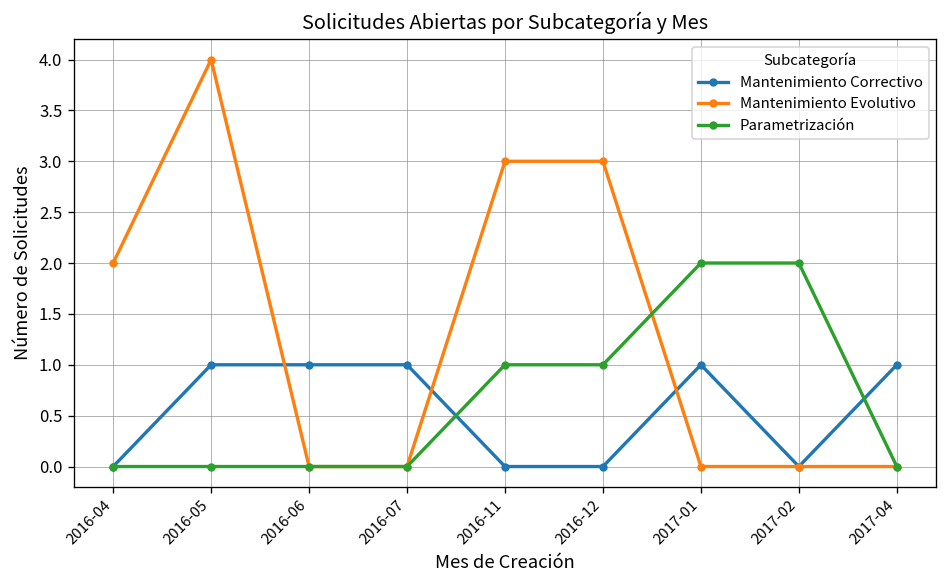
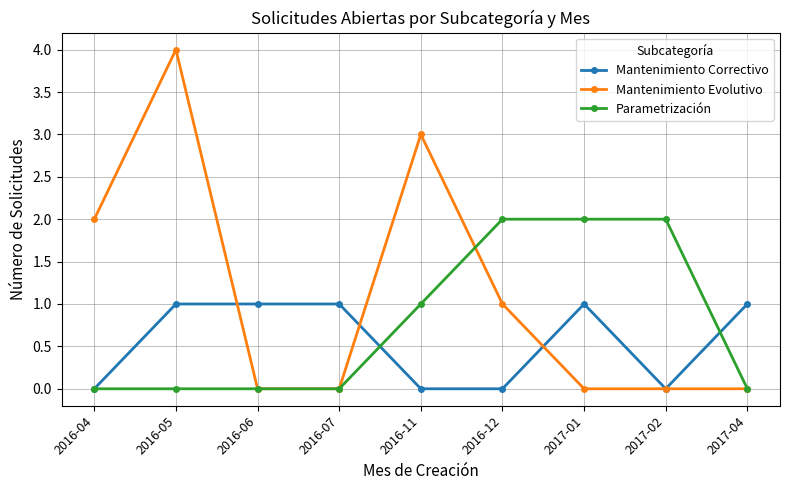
  {
    "Mantenimiento Correctivo": {
      "2016-05": 1,
      "2016-06": 1,
      "2016-07": 1,
      "2016-11": 0,
      "2016-12": 0,
      "2017-01": 1,
      "2017-04": 1
    },
    "Mantenimiento Evolutivo": {
      "2016-04": 2,
      "2016-05": 4,
      "2016-11": 3,
-     "2016-12": 3,
+     "2016-12": 1,
      "2017-01": 0
    },
    "Parametrización": {
      "2016-05": 0,
      "2016-11": 1,
-     "2016-12": 1,
+     "2016-12": 2,
      "2017-01": 2,
      "2017-02": 2
    }
  }
